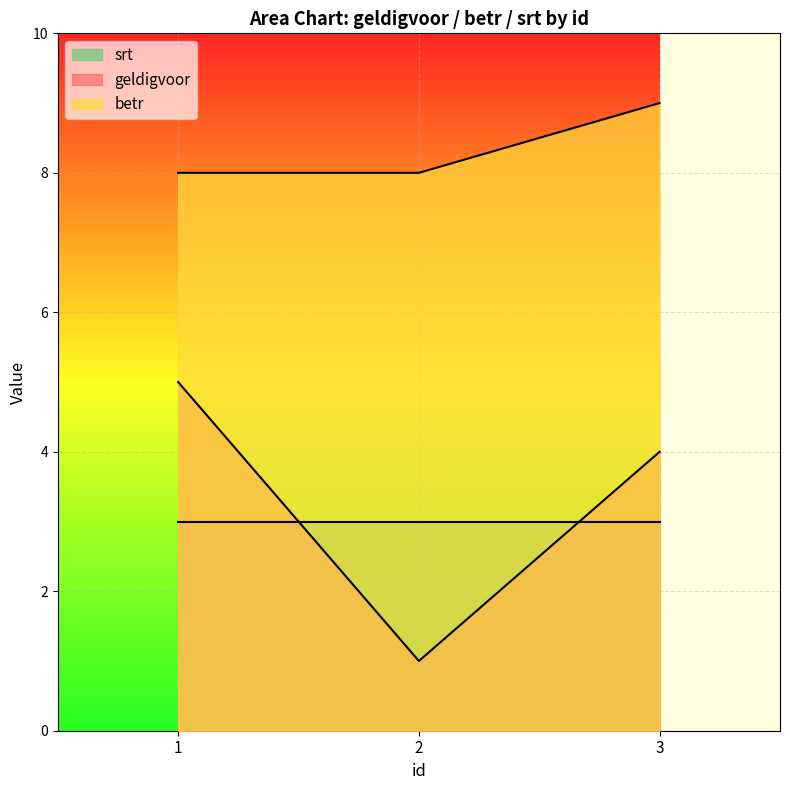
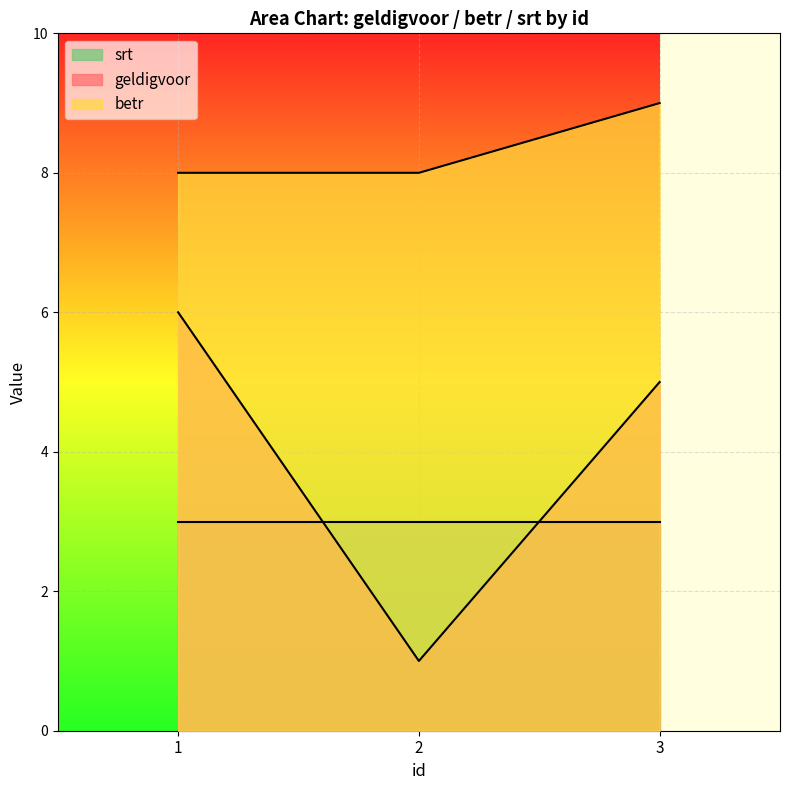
  {
    "srt": {
      "1": 3,
      "2": 3,
      "3": 3
    },
    "geldigvoor": {
-     "1": 5,
+     "1": 6,
      "2": 1,
-     "3": 4
+     "3": 5
    },
    "betr": {
      "1": 8,
      "2": 8,
      "3": 9
    }
  }
